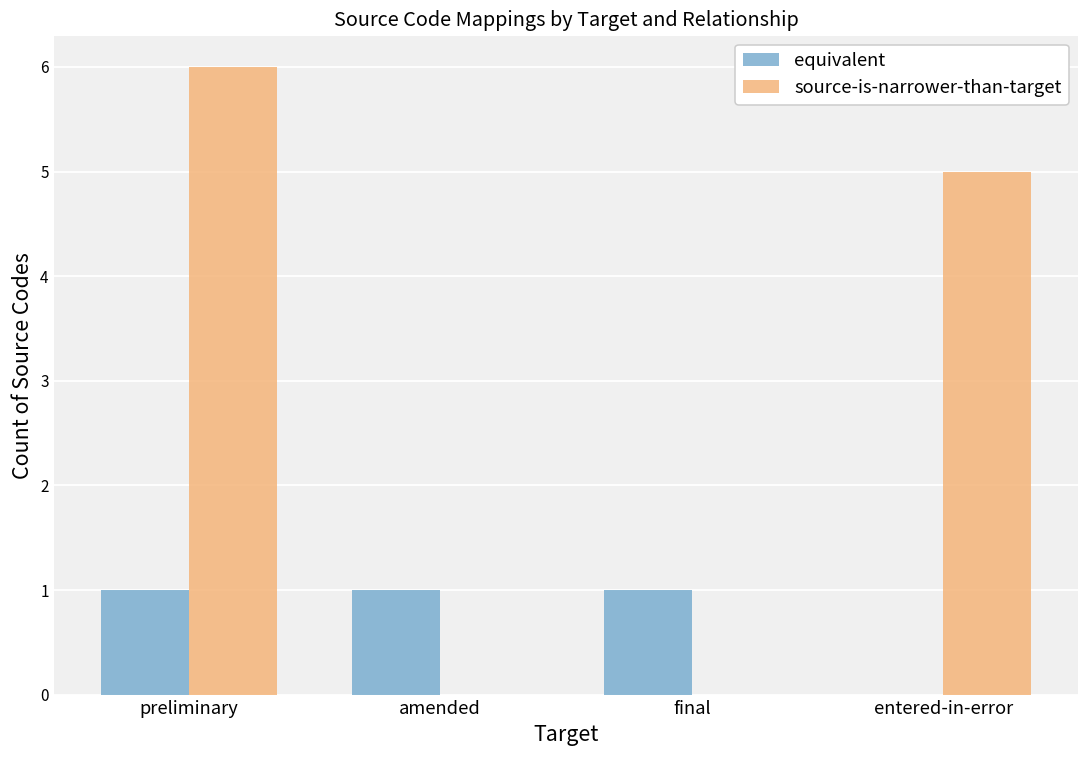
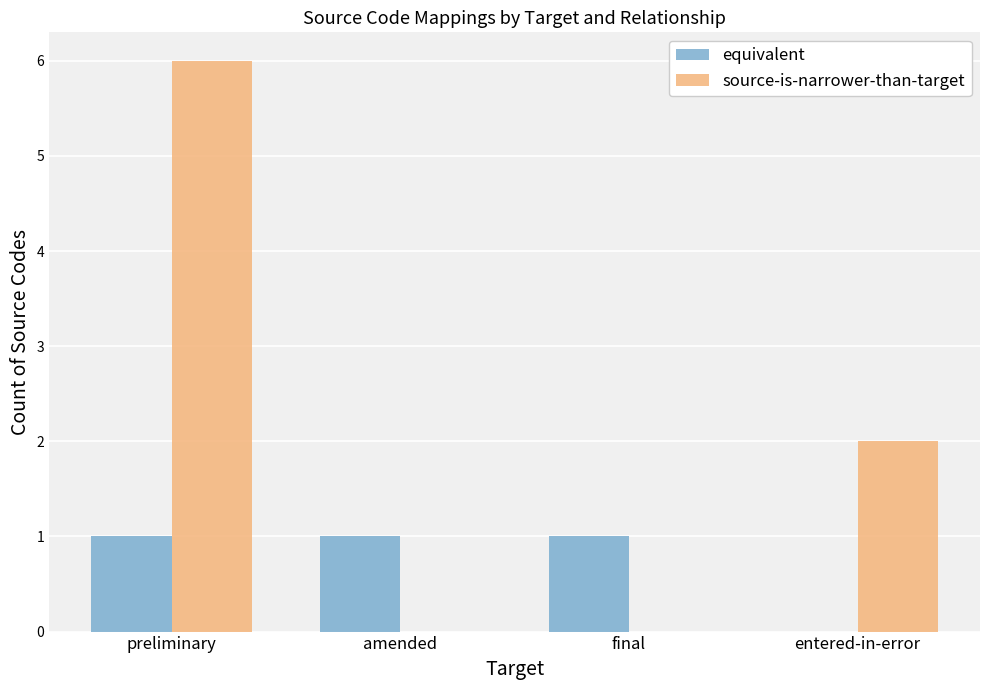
  {
    "equivalent": {
      "preliminary": 1,
      "amended": 1,
      "final": 1,
      "entered-in-error": 0
    },
    "source-is-narrower-than-target": {
      "preliminary": 6,
      "amended": 0,
      "final": 0,
-     "entered-in-error": 5
+     "entered-in-error": 2
    }
  }
